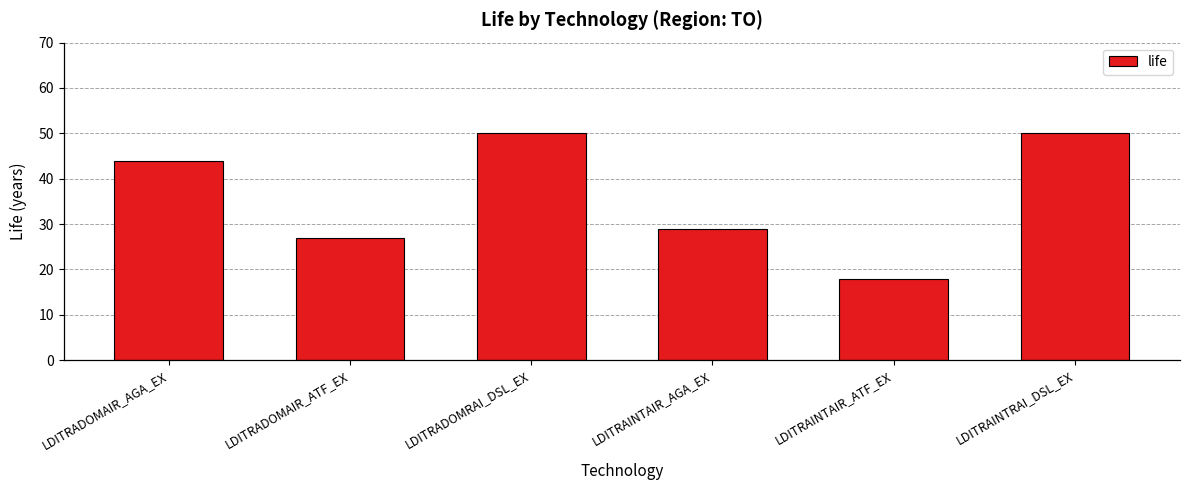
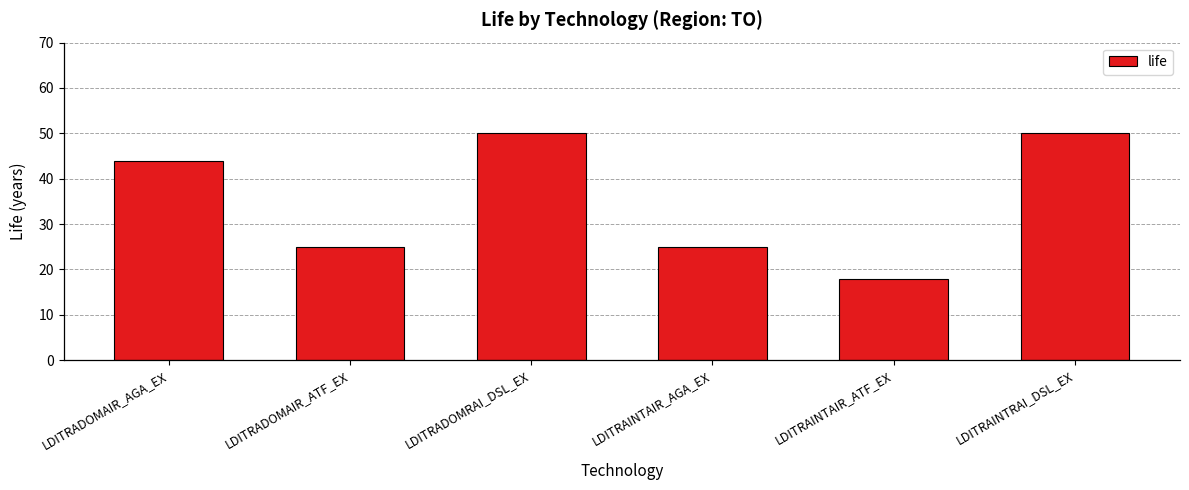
  {
    "LDITRADOMAIR_AGA_EX": 44,
-   "LDITRADOMAIR_ATF_EX": 27,
+   "LDITRADOMAIR_ATF_EX": 25,
    "LDITRADOMRAI_DSL_EX": 50,
-   "LDITRAINTAIR_AGA_EX": 29,
+   "LDITRAINTAIR_AGA_EX": 25,
    "LDITRAINTAIR_ATF_EX": 18,
    "LDITRAINTRAI_DSL_EX": 50
  }
